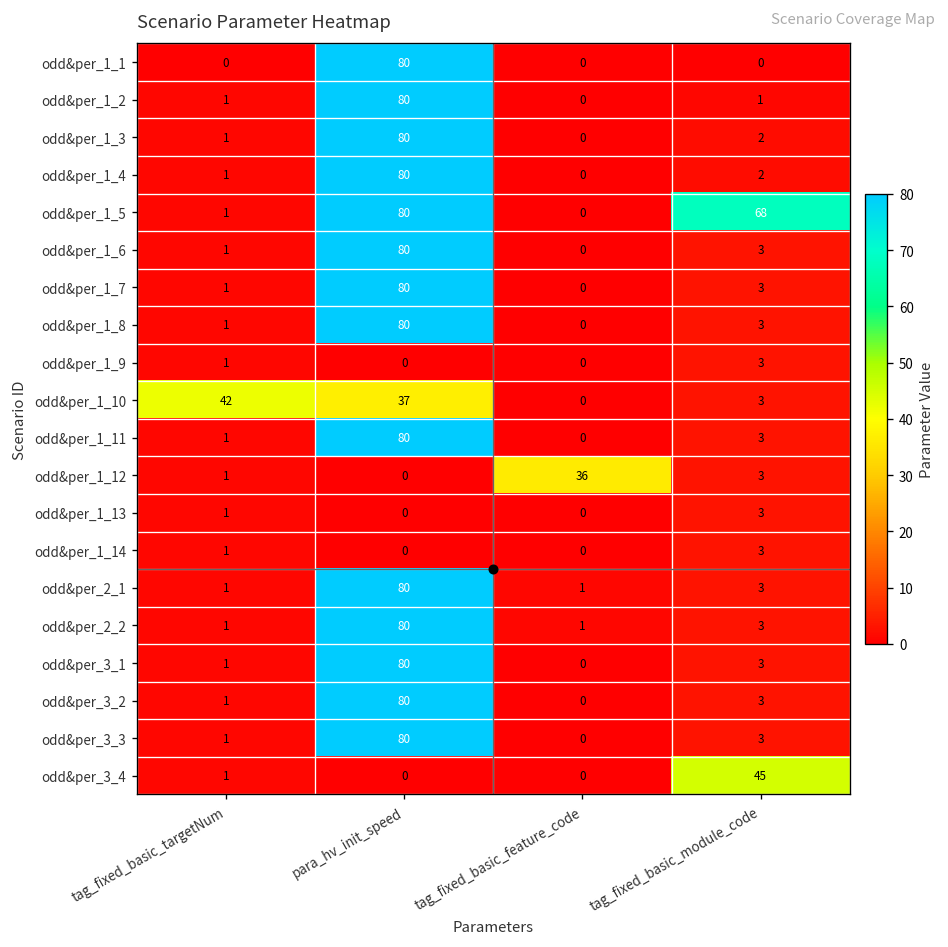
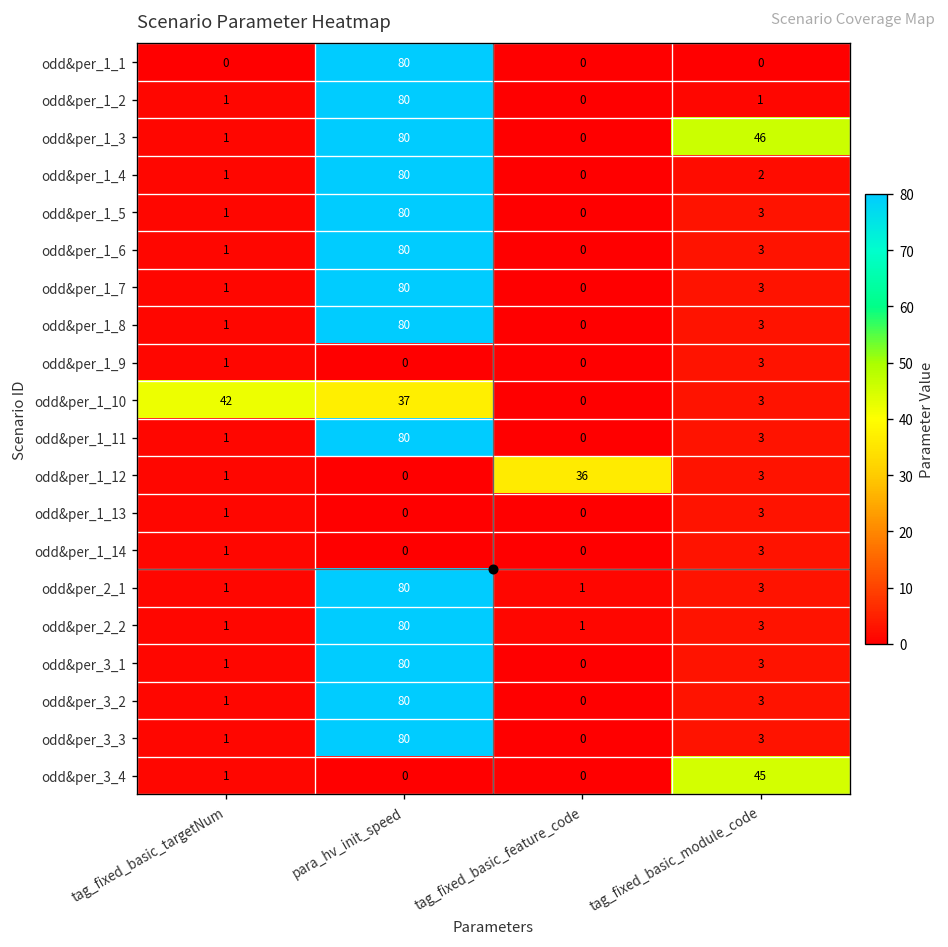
  {
    "odd&per_1_1": {
      "tag_fixed_basic_targetNum": 0,
      "para_hv_init_speed": 80,
      "tag_fixed_basic_feature_code": 0,
      "tag_fixed_basic_module_code": 0
    },
    "odd&per_1_2": {
      "tag_fixed_basic_targetNum": 1,
      "para_hv_init_speed": 80,
      "tag_fixed_basic_feature_code": 0,
      "tag_fixed_basic_module_code": 1
    },
    "odd&per_1_3": {
      "tag_fixed_basic_targetNum": 1,
      "para_hv_init_speed": 80,
      "tag_fixed_basic_feature_code": 0,
-     "tag_fixed_basic_module_code": 2
+     "tag_fixed_basic_module_code": 46
    },
    "odd&per_1_4": {
      "tag_fixed_basic_targetNum": 1,
      "para_hv_init_speed": 80,
      "tag_fixed_basic_feature_code": 0,
      "tag_fixed_basic_module_code": 2
    },
    "odd&per_1_5": {
      "tag_fixed_basic_targetNum": 1,
      "para_hv_init_speed": 80,
      "tag_fixed_basic_feature_code": 0,
-     "tag_fixed_basic_module_code": 68
+     "tag_fixed_basic_module_code": 3
    },
    "odd&per_1_6": {
      "tag_fixed_basic_targetNum": 1,
      "para_hv_init_speed": 80,
      "tag_fixed_basic_feature_code": 0,
      "tag_fixed_basic_module_code": 3
    },
    "odd&per_1_7": {
      "tag_fixed_basic_targetNum": 1,
      "para_hv_init_speed": 80,
      "tag_fixed_basic_feature_code": 0,
      "tag_fixed_basic_module_code": 3
    },
    "odd&per_1_8": {
      "tag_fixed_basic_targetNum": 1,
      "para_hv_init_speed": 80,
      "tag_fixed_basic_feature_code": 0,
      "tag_fixed_basic_module_code": 3
    },
    "odd&per_1_9": {
      "tag_fixed_basic_targetNum": 1,
      "para_hv_init_speed": 0,
      "tag_fixed_basic_feature_code": 0,
      "tag_fixed_basic_module_code": 3
    },
    "odd&per_1_10": {
      "tag_fixed_basic_targetNum": 42,
      "para_hv_init_speed": 37,
      "tag_fixed_basic_feature_code": 0,
      "tag_fixed_basic_module_code": 3
    },
    "odd&per_1_11": {
      "tag_fixed_basic_targetNum": 1,
      "para_hv_init_speed": 80,
      "tag_fixed_basic_feature_code": 0,
      "tag_fixed_basic_module_code": 3
    },
    "odd&per_1_12": {
      "tag_fixed_basic_targetNum": 1,
      "para_hv_init_speed": 0,
      "tag_fixed_basic_feature_code": 36,
      "tag_fixed_basic_module_code": 3
    },
    "odd&per_1_13": {
      "tag_fixed_basic_targetNum": 1,
      "para_hv_init_speed": 0,
      "tag_fixed_basic_feature_code": 0,
      "tag_fixed_basic_module_code": 3
    },
    "odd&per_1_14": {
      "tag_fixed_basic_targetNum": 1,
      "para_hv_init_speed": 0,
      "tag_fixed_basic_feature_code": 0,
      "tag_fixed_basic_module_code": 3
    },
    "odd&per_2_1": {
      "tag_fixed_basic_targetNum": 1,
      "para_hv_init_speed": 80,
      "tag_fixed_basic_feature_code": 1,
      "tag_fixed_basic_module_code": 3
    },
    "odd&per_2_2": {
      "tag_fixed_basic_targetNum": 1,
      "para_hv_init_speed": 80,
      "tag_fixed_basic_feature_code": 1,
      "tag_fixed_basic_module_code": 3
    },
    "odd&per_3_1": {
      "tag_fixed_basic_targetNum": 1,
      "para_hv_init_speed": 80,
      "tag_fixed_basic_feature_code": 0,
      "tag_fixed_basic_module_code": 3
    },
    "odd&per_3_2": {
      "tag_fixed_basic_targetNum": 1,
      "para_hv_init_speed": 80,
      "tag_fixed_basic_feature_code": 0,
      "tag_fixed_basic_module_code": 3
    },
    "odd&per_3_3": {
      "tag_fixed_basic_targetNum": 1,
      "para_hv_init_speed": 80,
      "tag_fixed_basic_feature_code": 0,
      "tag_fixed_basic_module_code": 3
    },
    "odd&per_3_4": {
      "tag_fixed_basic_targetNum": 1,
      "para_hv_init_speed": 0,
      "tag_fixed_basic_feature_code": 0,
      "tag_fixed_basic_module_code": 45
    }
  }
